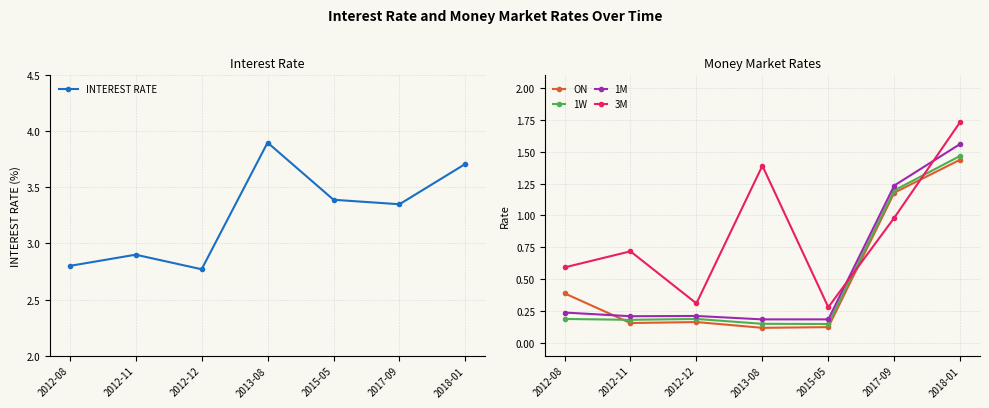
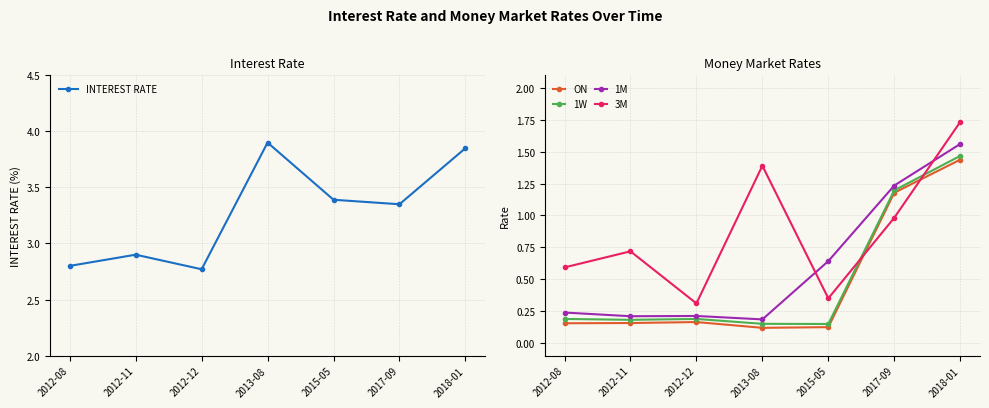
  {
    "Interest Rate": {
      "2012-08": 2.80,
      "2012-11": 2.90,
      "2012-12": 2.77,
      "2013-08": 3.90,
      "2015-05": 3.39,
      "2017-09": 3.35,
-     "2018-01": 3.71
+     "2018-01": 3.85
    },
    "Money Market Rates": {
      "ON": {
-       "2012-08": 0.39,
+       "2012-08": 0.15,
        "2012-11": 0.16,
        "2012-12": 0.16,
        "2013-08": 0.12,
        "2015-05": 0.12,
        "2018-01": 1.44
      },
      "1W": {
        "2012-08": 0.19,
        "2012-11": 0.18,
        "2012-12": 0.19,
        "2013-08": 0.15,
        "2015-05": 0.15,
        "2018-01": 1.47
      },
      "1M": {
        "2012-08": 0.24,
        "2012-11": 0.21,
        "2012-12": 0.21,
        "2013-08": 0.18,
-       "2015-05": 0.18,
+       "2015-05": 0.64,
        "2017-09": 1.23,
        "2018-01": 1.56
      },
      "3M": {
        "2012-08": 0.59,
        "2012-11": 0.72,
        "2012-12": 0.31,
        "2013-08": 1.39,
-       "2015-05": 0.28,
+       "2015-05": 0.35,
        "2017-09": 0.98,
        "2018-01": 1.73
      }
    }
  }
